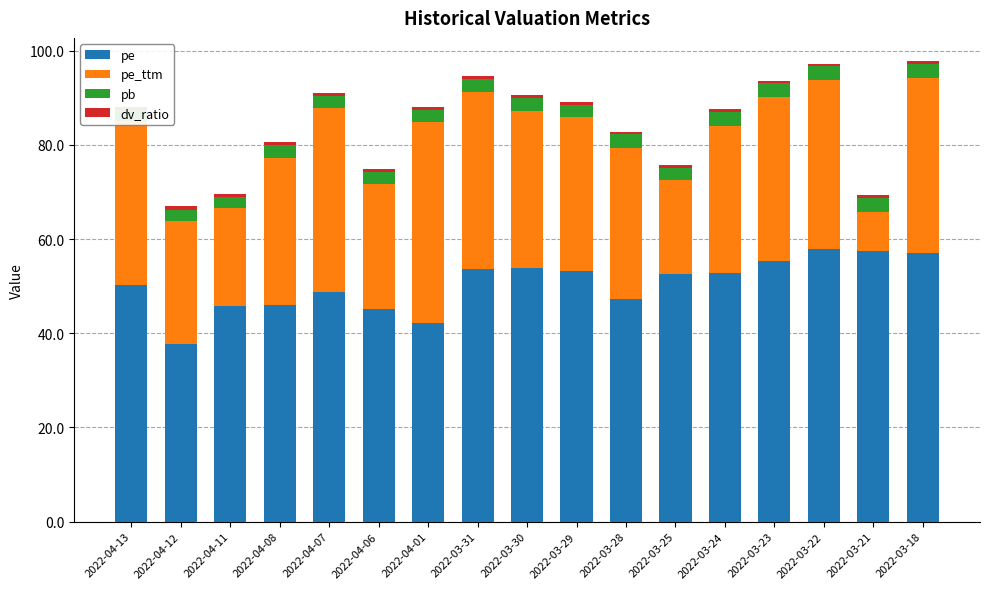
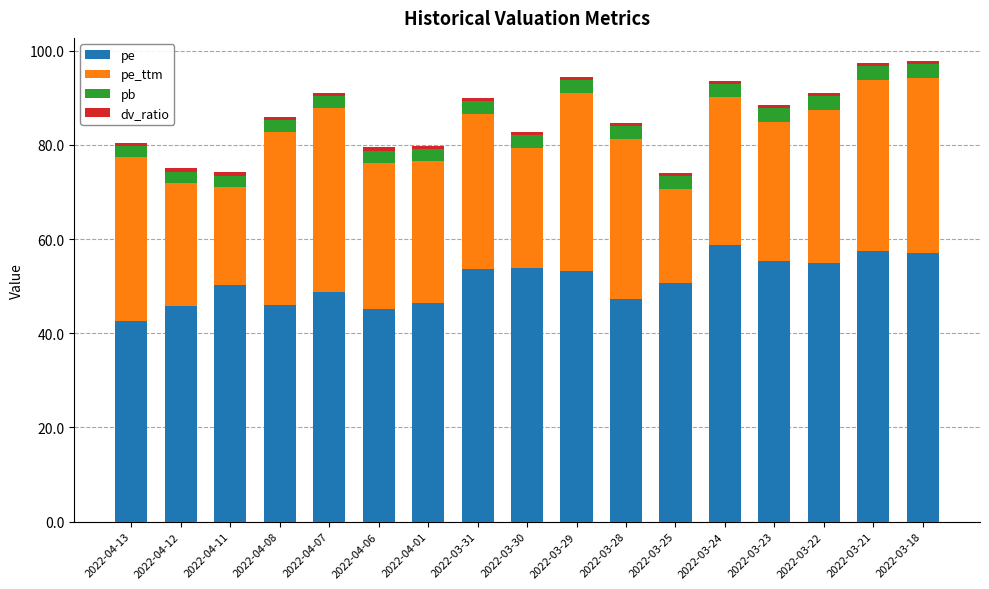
  {
    "pe": {
-     "2022-04-13": 50,
-     "2022-04-12": 38,
-     "2022-04-11": 46,
+     "2022-04-13": 43,
+     "2022-04-12": 46,
+     "2022-04-11": 50,
      "2022-04-08": 46,
      "2022-04-07": 49,
      "2022-04-06": 45,
-     "2022-04-01": 42,
+     "2022-04-01": 46,
      "2022-03-31": 54,
      "2022-03-30": 54,
      "2022-03-29": 53,
      "2022-03-28": 47,
-     "2022-03-25": 53,
-     "2022-03-24": 53,
+     "2022-03-25": 51,
+     "2022-03-24": 59,
      "2022-03-23": 55,
-     "2022-03-22": 58,
+     "2022-03-22": 55,
      "2022-03-21": 58,
      "2022-03-18": 57
    },
    "pe_ttm": {
      "2022-04-12": 26,
      "2022-04-11": 21,
-     "2022-04-08": 31,
+     "2022-04-08": 37,
      "2022-04-07": 39,
-     "2022-04-06": 26,
-     "2022-04-01": 43,
-     "2022-03-31": 37,
-     "2022-03-30": 33,
-     "2022-03-29": 33,
-     "2022-03-28": 32,
+     "2022-04-06": 31,
+     "2022-04-01": 30,
+     "2022-03-31": 33,
+     "2022-03-30": 26,
+     "2022-03-29": 38,
+     "2022-03-28": 34,
      "2022-03-25": 20,
      "2022-03-24": 31,
-     "2022-03-23": 35,
-     "2022-03-22": 36,
-     "2022-03-21": 8,
+     "2022-03-23": 29,
+     "2022-03-22": 32,
+     "2022-03-21": 36,
      "2022-03-18": 37
    },
    "pb": {
      "2022-04-12": 2,
      "2022-04-11": 2,
      "2022-04-08": 3,
      "2022-04-07": 2,
      "2022-04-06": 3,
      "2022-04-01": 2,
      "2022-03-31": 3,
      "2022-03-30": 3,
      "2022-03-29": 3,
      "2022-03-28": 3,
      "2022-03-25": 3,
      "2022-03-24": 3,
      "2022-03-23": 3,
      "2022-03-22": 3,
      "2022-03-21": 3,
      "2022-03-18": 3
    },
    "dv_ratio": {
      "2022-04-12": 1,
      "2022-04-11": 1,
      "2022-04-08": 1,
      "2022-04-07": 1,
      "2022-04-06": 1,
      "2022-04-01": 1,
      "2022-03-31": 1,
      "2022-03-30": 1,
      "2022-03-29": 1,
      "2022-03-28": 1,
      "2022-03-25": 1,
      "2022-03-24": 1,
      "2022-03-23": 1,
      "2022-03-22": 1,
      "2022-03-21": 1,
      "2022-03-18": 1
    }
  }
